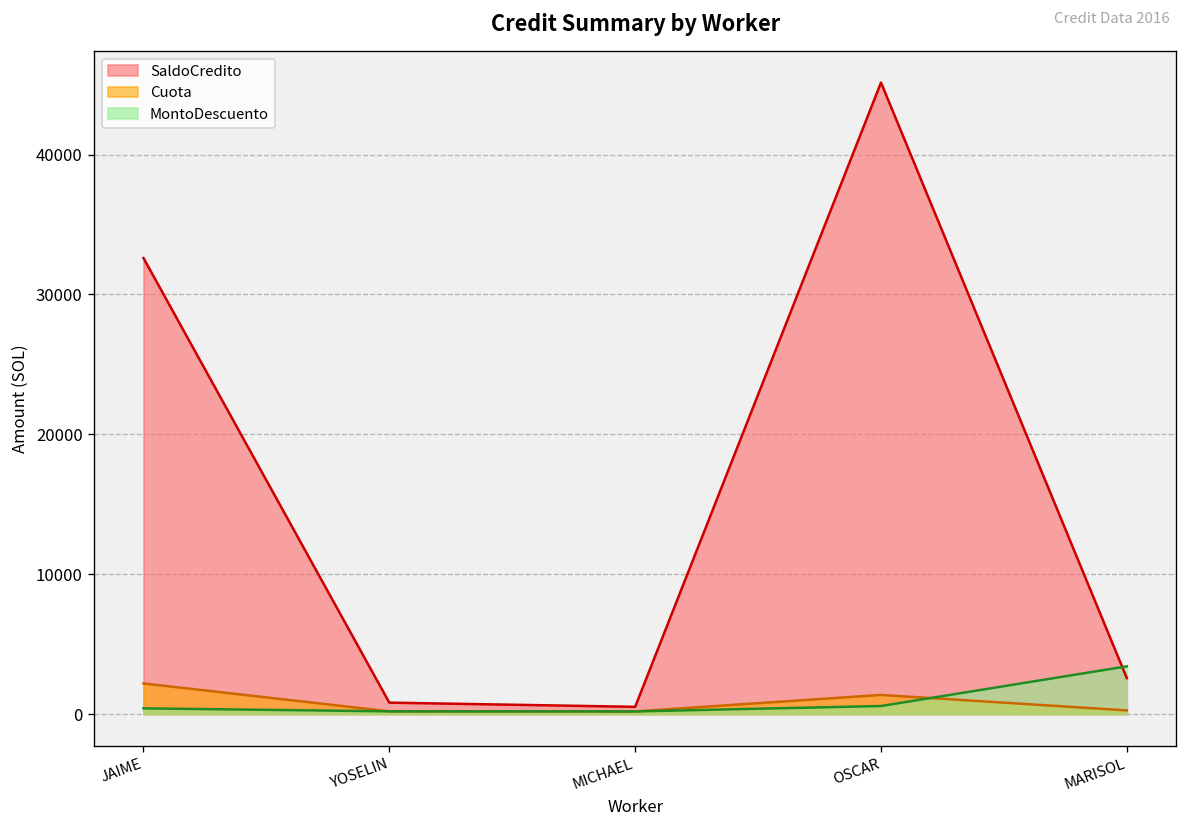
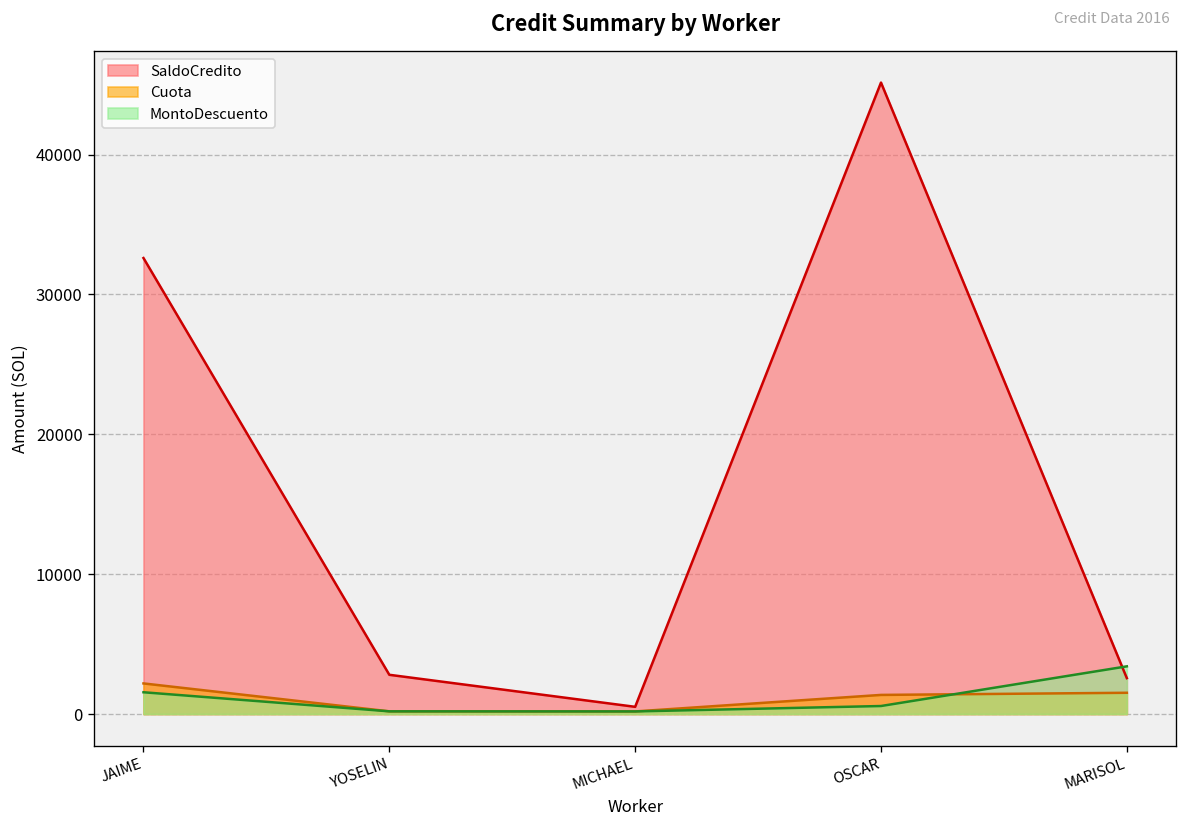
  {
    "SaldoCredito": {
      "JAIME": 32600,
-     "YOSELIN": 800,
+     "YOSELIN": 2800,
      "MICHAEL": 500,
      "OSCAR": 45200,
      "MARISOL": 2600
    },
    "Cuota": {
      "JAIME": 2200,
      "OSCAR": 1400,
-     "MARISOL": 300
+     "MARISOL": 1500
    },
    "MontoDescuento": {
-     "JAIME": 400,
+     "JAIME": 1600,
      "OSCAR": 600,
      "MARISOL": 3400
    }
  }
